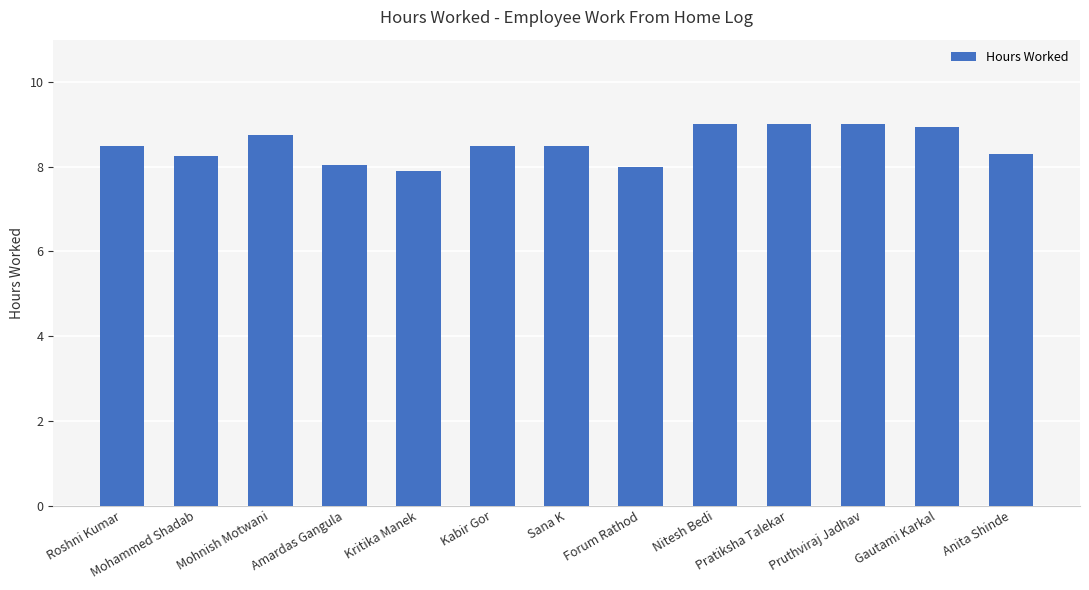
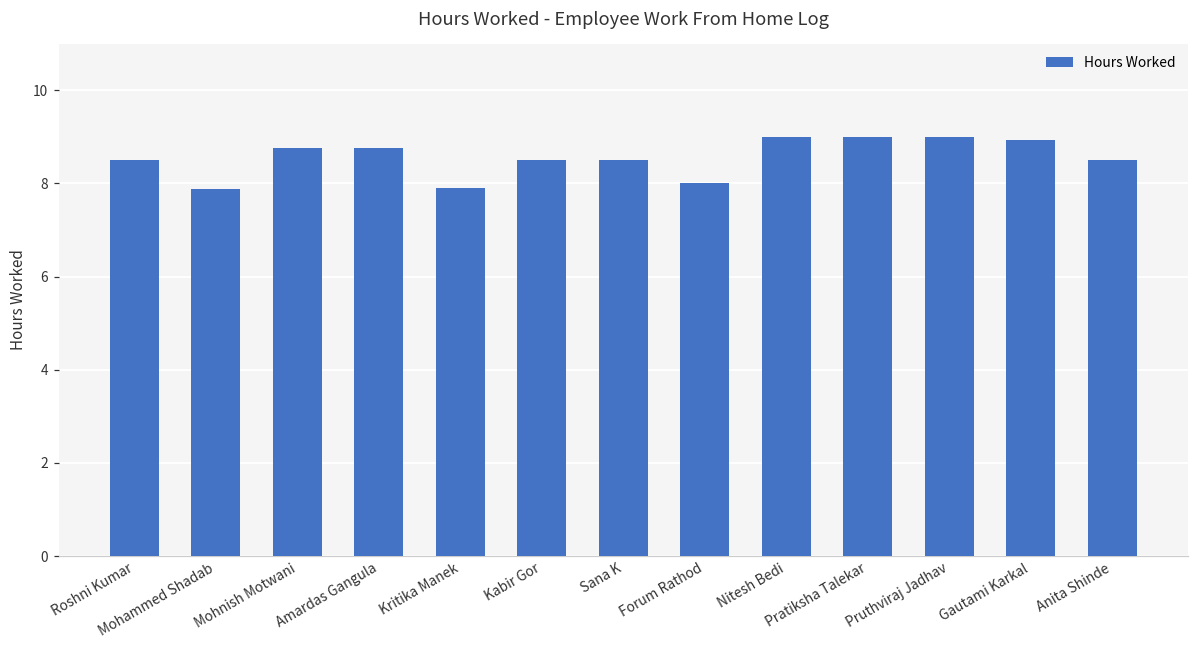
  {
    "Roshni Kumar": 8.5,
-   "Mohammed Shadab": 8.3,
+   "Mohammed Shadab": 7.9,
    "Mohnish Motwani": 8.8,
-   "Amardas Gangula": 8.0,
+   "Amardas Gangula": 8.8,
    "Kritika Manek": 7.9,
    "Kabir Gor": 8.5,
    "Sana K": 8.5,
    "Forum Rathod": 8.0,
    "Nitesh Bedi": 9.0,
    "Pratiksha Talekar": 9.0,
    "Pruthviraj Jadhav": 9.0,
    "Gautami Karkal": 8.9,
-   "Anita Shinde": 8.3
+   "Anita Shinde": 8.5
  }
